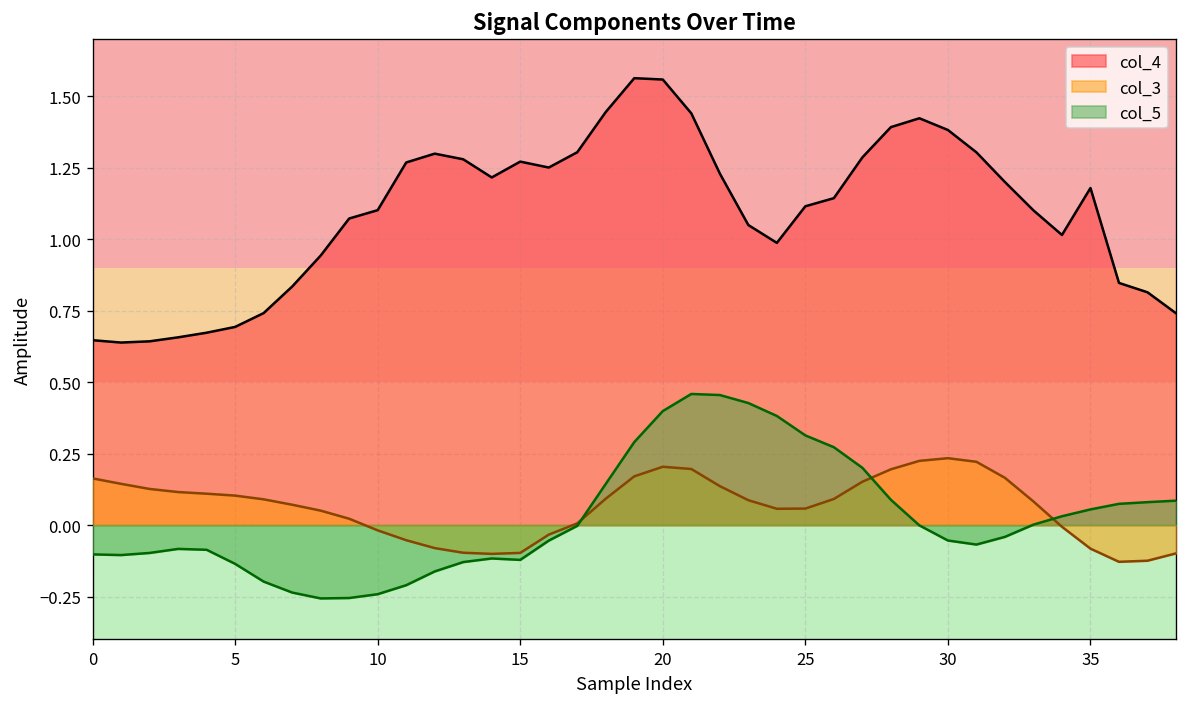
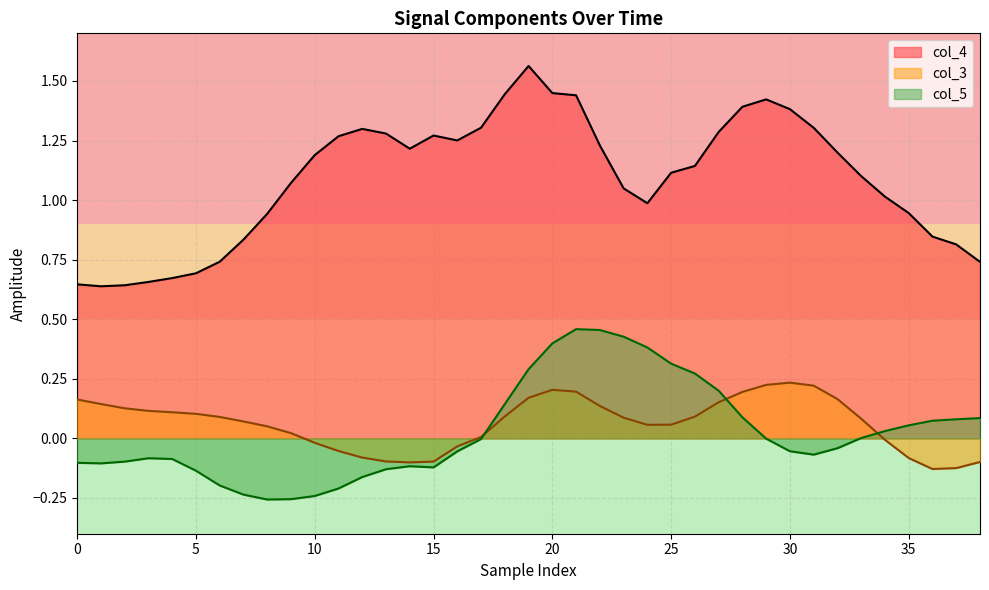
  {
    "col_4": {
      "0": 0.65,
      "5": 0.69,
-     "10": 1.10,
+     "10": 1.19,
      "15": 1.27,
-     "20": 1.56,
+     "20": 1.45,
      "25": 1.12,
      "30": 1.38,
-     "35": 1.18
+     "35": 0.95
    }
  }
